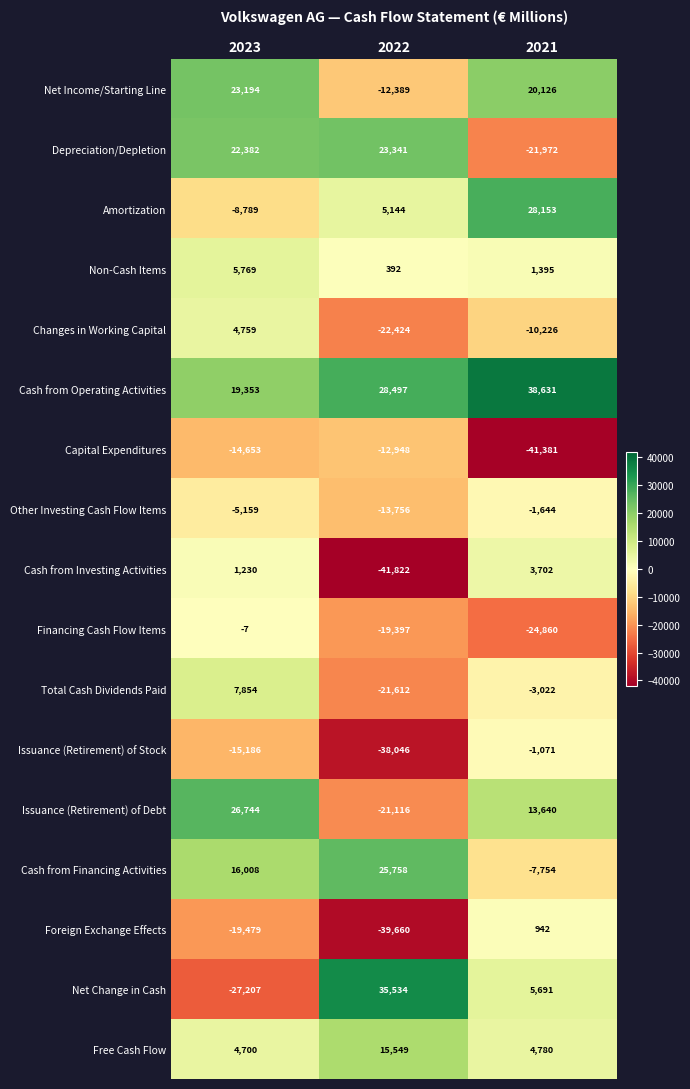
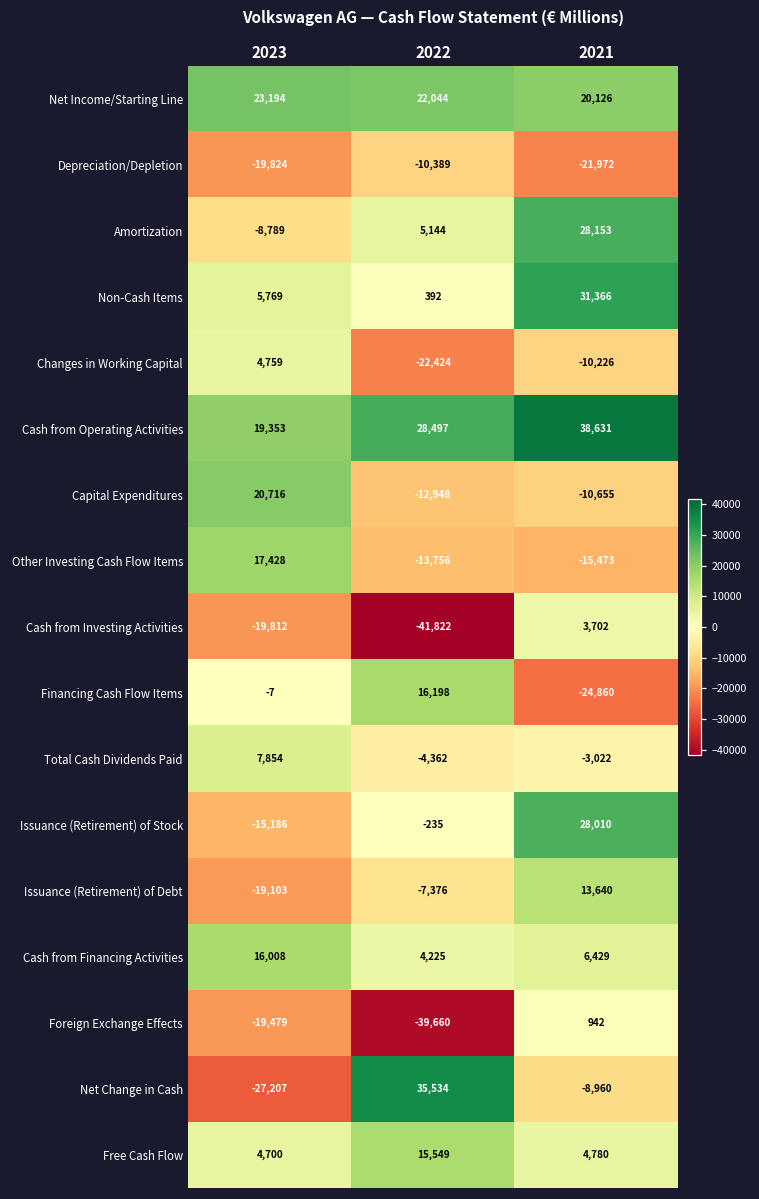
  {
    "Net Income/Starting Line": {
      "2023": "23,194",
-     "2022": "-12,389",
+     "2022": "22,044",
      "2021": "20,126"
    },
    "Depreciation/Depletion": {
-     "2023": "22,382",
-     "2022": "23,341",
+     "2023": "-19,824",
+     "2022": "-10,389",
      "2021": "-21,972"
    },
    "Amortization": {
      "2023": "-8,789",
      "2022": "5,144",
      "2021": "28,153"
    },
    "Non-Cash Items": {
      "2023": "5,769",
      "2022": "392",
-     "2021": "1,395"
+     "2021": "31,366"
    },
    "Changes in Working Capital": {
      "2023": "4,759",
      "2022": "-22,424",
      "2021": "-10,226"
    },
    "Cash from Operating Activities": {
      "2023": "19,353",
      "2022": "28,497",
      "2021": "38,631"
    },
    "Capital Expenditures": {
-     "2023": "-14,653",
+     "2023": "20,716",
      "2022": "-12,948",
-     "2021": "-41,381"
+     "2021": "-10,655"
    },
    "Other Investing Cash Flow Items": {
-     "2023": "-5,159",
+     "2023": "17,428",
      "2022": "-13,756",
-     "2021": "-1,644"
+     "2021": "-15,473"
    },
    "Cash from Investing Activities": {
-     "2023": "1,230",
+     "2023": "-19,812",
      "2022": "-41,822",
      "2021": "3,702"
    },
    "Financing Cash Flow Items": {
      "2023": "-7",
-     "2022": "-19,397",
+     "2022": "16,198",
      "2021": "-24,860"
    },
    "Total Cash Dividends Paid": {
      "2023": "7,854",
-     "2022": "-21,612",
+     "2022": "-4,362",
      "2021": "-3,022"
    },
    "Issuance (Retirement) of Stock": {
      "2023": "-15,186",
-     "2022": "-38,046",
-     "2021": "-1,071"
+     "2022": "-235",
+     "2021": "28,010"
    },
    "Issuance (Retirement) of Debt": {
-     "2023": "26,744",
-     "2022": "-21,116",
+     "2023": "-19,103",
+     "2022": "-7,376",
      "2021": "13,640"
    },
    "Cash from Financing Activities": {
      "2023": "16,008",
-     "2022": "25,758",
-     "2021": "-7,754"
+     "2022": "4,225",
+     "2021": "6,429"
    },
    "Foreign Exchange Effects": {
      "2023": "-19,479",
      "2022": "-39,660",
      "2021": "942"
    },
    "Net Change in Cash": {
      "2023": "-27,207",
      "2022": "35,534",
-     "2021": "5,691"
+     "2021": "-8,960"
    },
    "Free Cash Flow": {
      "2023": "4,700",
      "2022": "15,549",
      "2021": "4,780"
    }
  }
